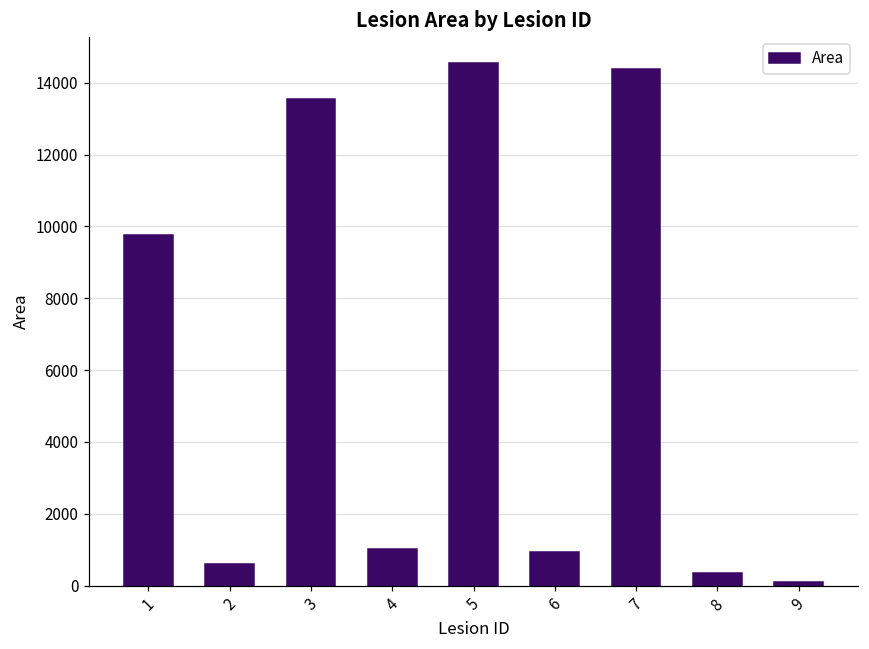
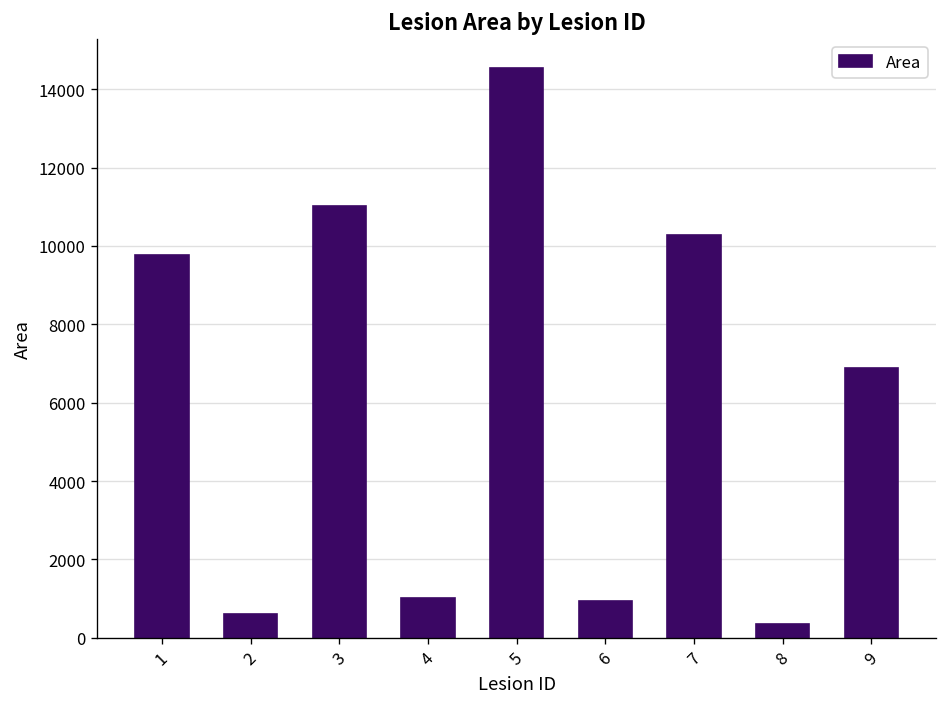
  {
    "1": 9800,
    "2": 600,
-   "3": 13600,
+   "3": 11000,
    "4": 1000,
    "5": 14600,
    "6": 900,
-   "7": 14400,
+   "7": 10300,
    "8": 400,
-   "9": 100
+   "9": 6900
  }
